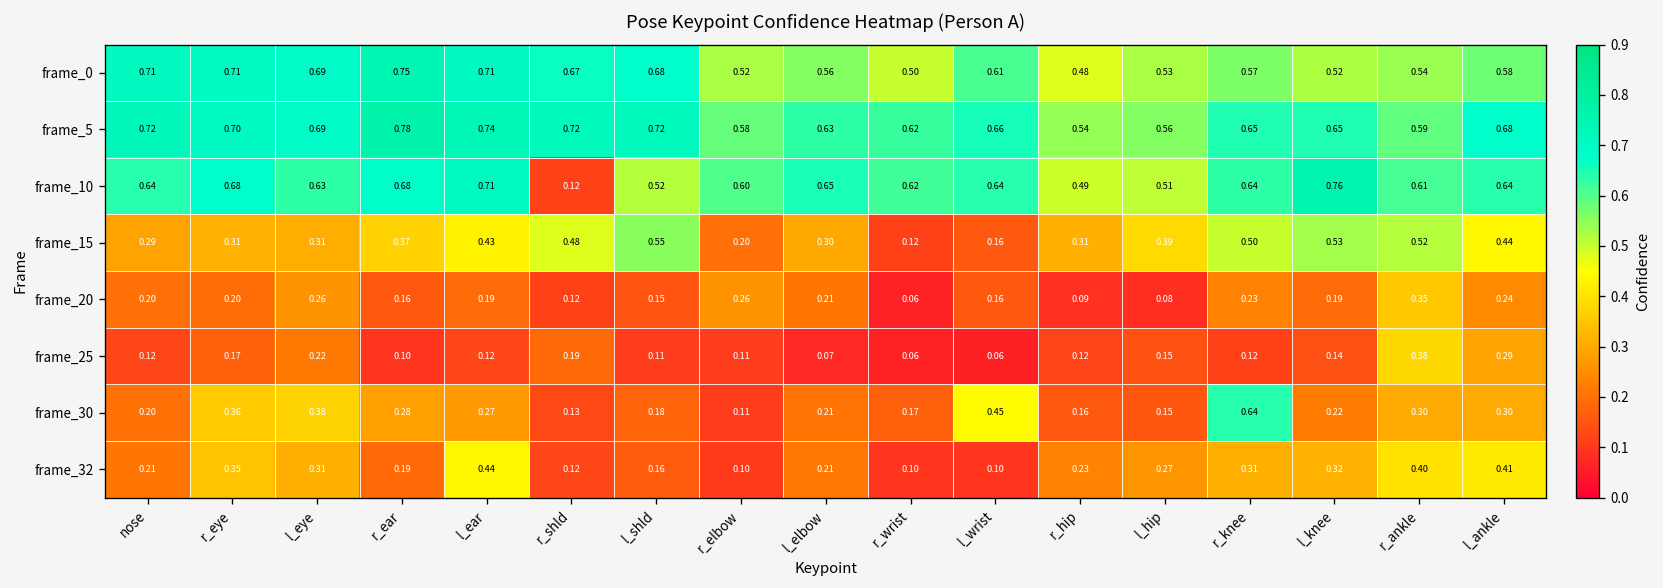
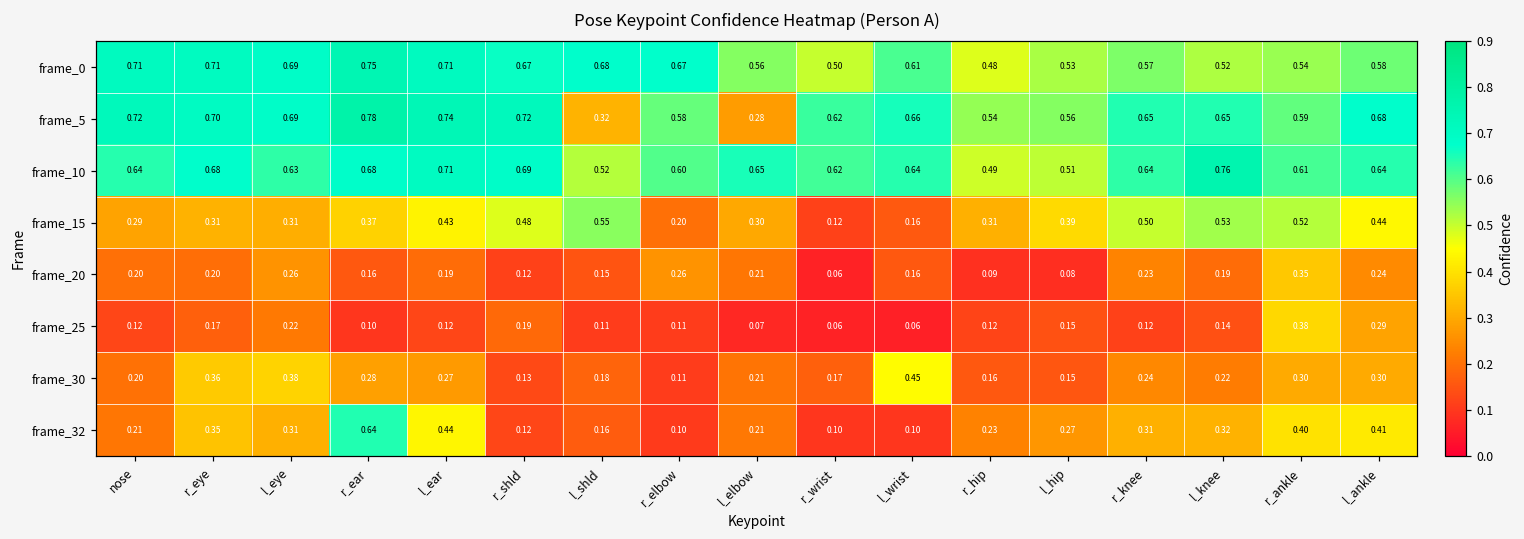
  {
    "frame_0": {
      "nose": 0.71,
      "r_eye": 0.71,
      "l_eye": 0.69,
      "r_ear": 0.75,
      "l_ear": 0.71,
      "r_shld": 0.67,
      "l_shld": 0.68,
-     "r_elbow": 0.52,
+     "r_elbow": 0.67,
      "l_elbow": 0.56,
      "r_wrist": 0.50,
      "l_wrist": 0.61,
      "r_hip": 0.48,
      "l_hip": 0.53,
      "r_knee": 0.57,
      "l_knee": 0.52,
      "r_ankle": 0.54,
      "l_ankle": 0.58
    },
    "frame_5": {
      "nose": 0.72,
      "r_eye": 0.70,
      "l_eye": 0.69,
      "r_ear": 0.78,
      "l_ear": 0.74,
      "r_shld": 0.72,
-     "l_shld": 0.72,
+     "l_shld": 0.32,
      "r_elbow": 0.58,
-     "l_elbow": 0.63,
+     "l_elbow": 0.28,
      "r_wrist": 0.62,
      "l_wrist": 0.66,
      "r_hip": 0.54,
      "l_hip": 0.56,
      "r_knee": 0.65,
      "l_knee": 0.65,
      "r_ankle": 0.59,
      "l_ankle": 0.68
    },
    "frame_10": {
      "nose": 0.64,
      "r_eye": 0.68,
      "l_eye": 0.63,
      "r_ear": 0.68,
      "l_ear": 0.71,
-     "r_shld": 0.12,
+     "r_shld": 0.69,
      "l_shld": 0.52,
      "r_elbow": 0.60,
      "l_elbow": 0.65,
      "r_wrist": 0.62,
      "l_wrist": 0.64,
      "r_hip": 0.49,
      "l_hip": 0.51,
      "r_knee": 0.64,
      "l_knee": 0.76,
      "r_ankle": 0.61,
      "l_ankle": 0.64
    },
    "frame_15": {
      "nose": 0.29,
      "r_eye": 0.31,
      "l_eye": 0.31,
      "r_ear": 0.37,
      "l_ear": 0.43,
      "r_shld": 0.48,
      "l_shld": 0.55,
      "r_elbow": 0.20,
      "l_elbow": 0.30,
      "r_wrist": 0.12,
      "l_wrist": 0.16,
      "r_hip": 0.31,
      "l_hip": 0.39,
      "r_knee": 0.50,
      "l_knee": 0.53,
      "r_ankle": 0.52,
      "l_ankle": 0.44
    },
    "frame_20": {
      "nose": 0.20,
      "r_eye": 0.20,
      "l_eye": 0.26,
      "r_ear": 0.16,
      "l_ear": 0.19,
      "r_shld": 0.12,
      "l_shld": 0.15,
      "r_elbow": 0.26,
      "l_elbow": 0.21,
      "r_wrist": 0.06,
      "l_wrist": 0.16,
      "r_hip": 0.09,
      "l_hip": 0.08,
      "r_knee": 0.23,
      "l_knee": 0.19,
      "r_ankle": 0.35,
      "l_ankle": 0.24
    },
    "frame_25": {
      "nose": 0.12,
      "r_eye": 0.17,
      "l_eye": 0.22,
      "r_ear": 0.10,
      "l_ear": 0.12,
      "r_shld": 0.19,
      "l_shld": 0.11,
      "r_elbow": 0.11,
      "l_elbow": 0.07,
      "r_wrist": 0.06,
      "l_wrist": 0.06,
      "r_hip": 0.12,
      "l_hip": 0.15,
      "r_knee": 0.12,
      "l_knee": 0.14,
      "r_ankle": 0.38,
      "l_ankle": 0.29
    },
    "frame_30": {
      "nose": 0.20,
      "r_eye": 0.36,
      "l_eye": 0.38,
      "r_ear": 0.28,
      "l_ear": 0.27,
      "r_shld": 0.13,
      "l_shld": 0.18,
      "r_elbow": 0.11,
      "l_elbow": 0.21,
      "r_wrist": 0.17,
      "l_wrist": 0.45,
      "r_hip": 0.16,
      "l_hip": 0.15,
-     "r_knee": 0.64,
+     "r_knee": 0.24,
      "l_knee": 0.22,
      "r_ankle": 0.30,
      "l_ankle": 0.30
    },
    "frame_32": {
      "nose": 0.21,
      "r_eye": 0.35,
      "l_eye": 0.31,
-     "r_ear": 0.19,
+     "r_ear": 0.64,
      "l_ear": 0.44,
      "r_shld": 0.12,
      "l_shld": 0.16,
      "r_elbow": 0.10,
      "l_elbow": 0.21,
      "r_wrist": 0.10,
      "l_wrist": 0.10,
      "r_hip": 0.23,
      "l_hip": 0.27,
      "r_knee": 0.31,
      "l_knee": 0.32,
      "r_ankle": 0.40,
      "l_ankle": 0.41
    }
  }
